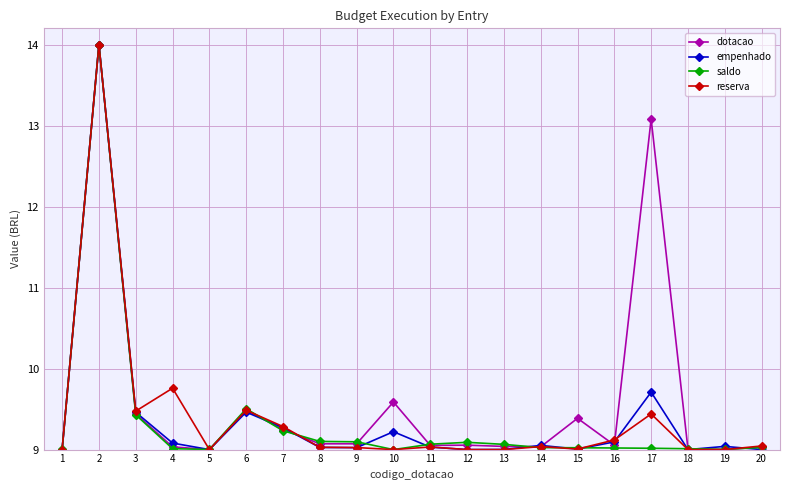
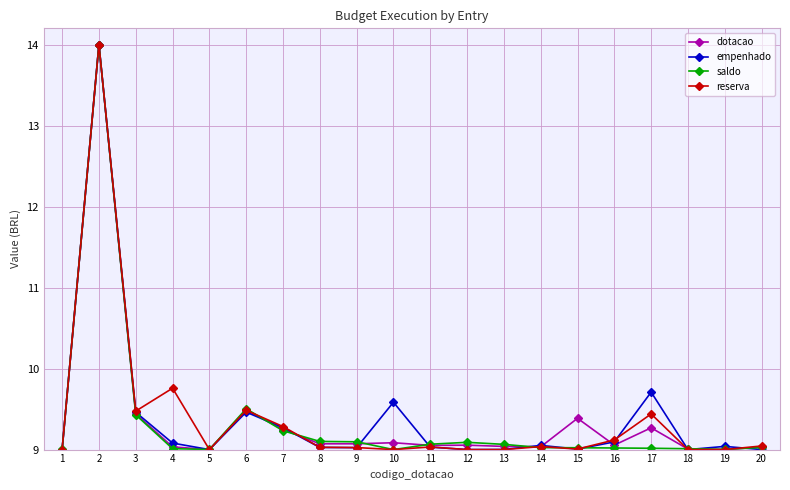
  {
    "dotacao": {
-     "10": 9.6,
+     "10": 9.1,
      "12": 9.1,
      "15": 9.4,
      "16": 9.1,
-     "17": 13.1
+     "17": 9.3
    },
    "empenhado": {
      "4": 9.1,
-     "10": 9.2,
+     "10": 9.6,
      "17": 9.7,
      "19": 9.0
    },
    "saldo": {
      "12": 9.1,
      "16": 9.0,
      "17": 9.0
    },
    "reserva": {
      "4": 9.8,
      "17": 9.4
    }
  }
